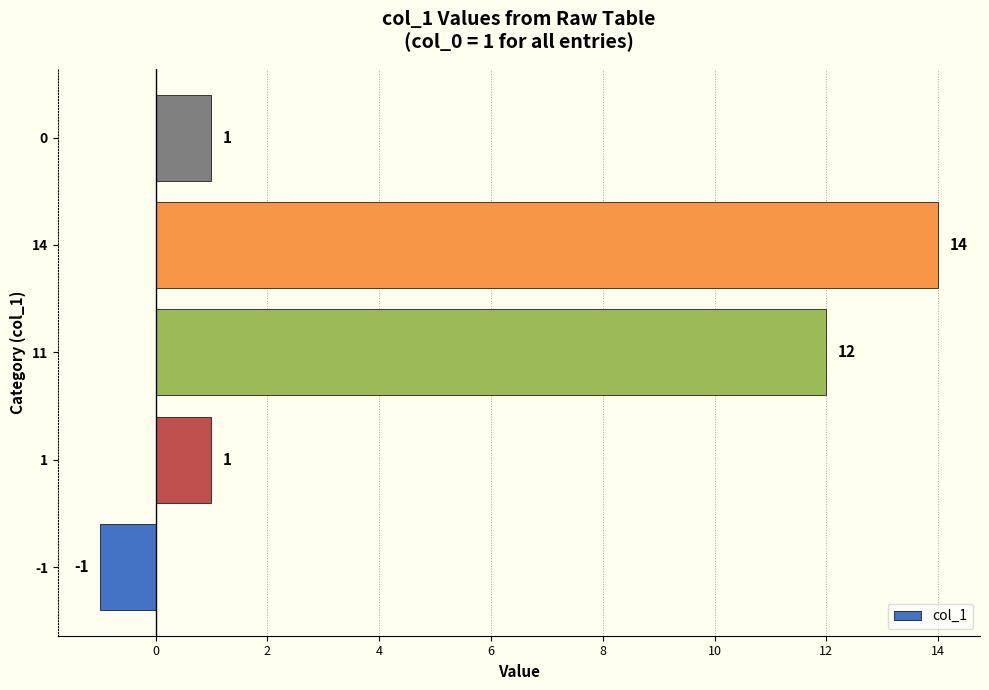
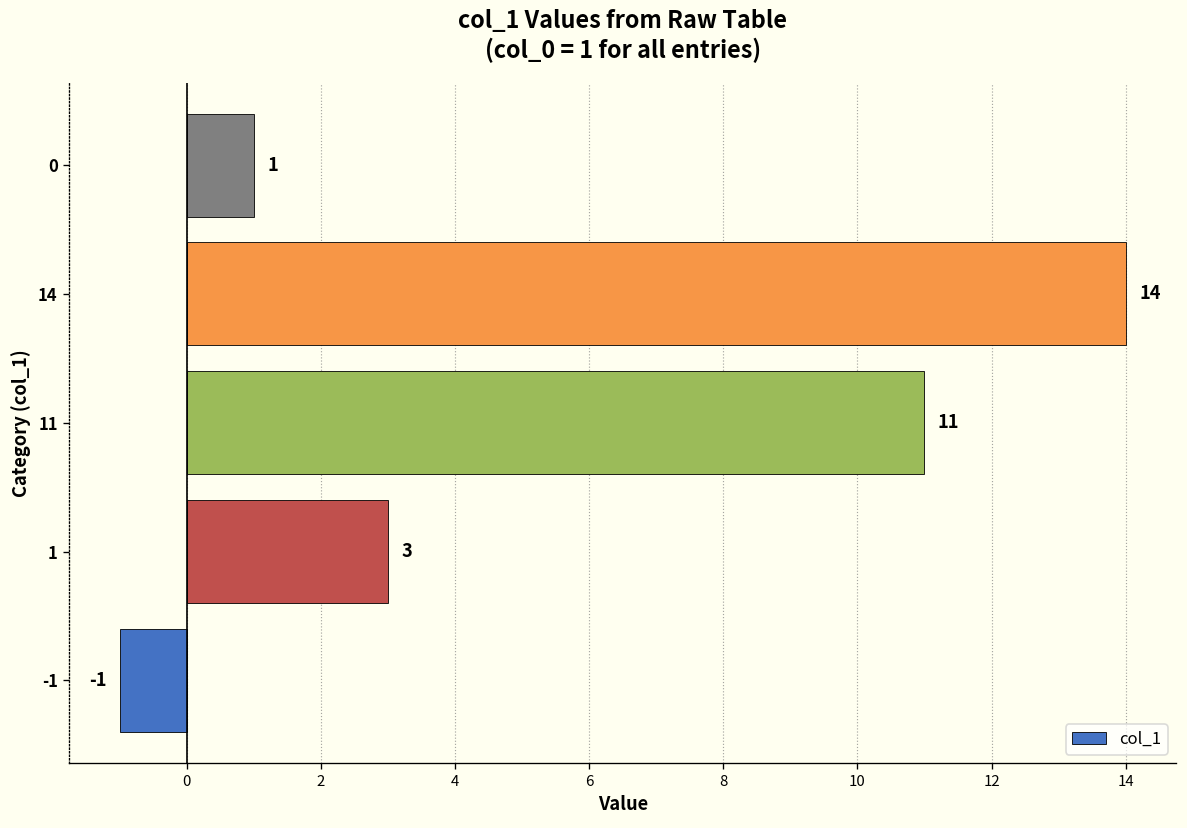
  {
    "0": 1,
    "14": 14,
-   "11": 12,
-   "1": 1,
+   "11": 11,
+   "1": 3,
    "-1": -1
  }
